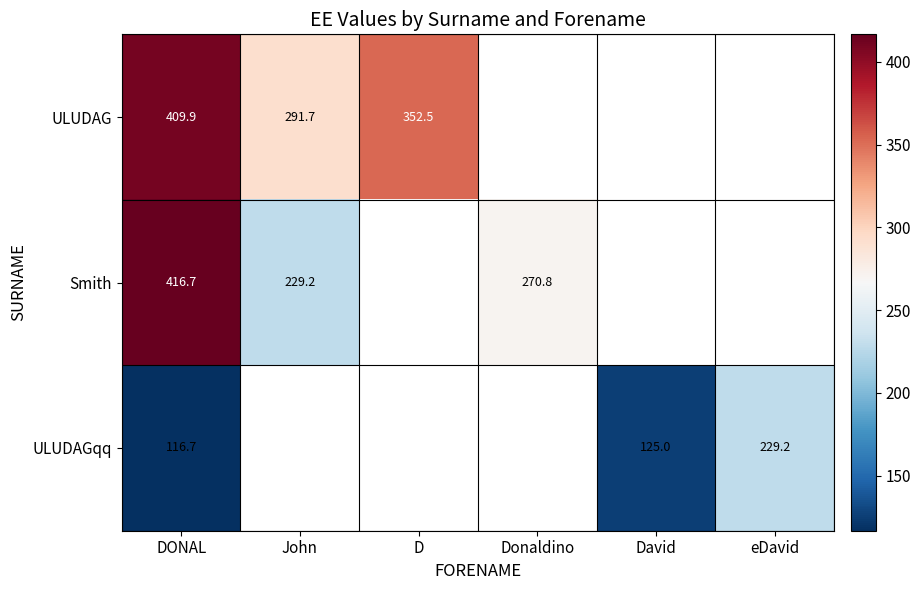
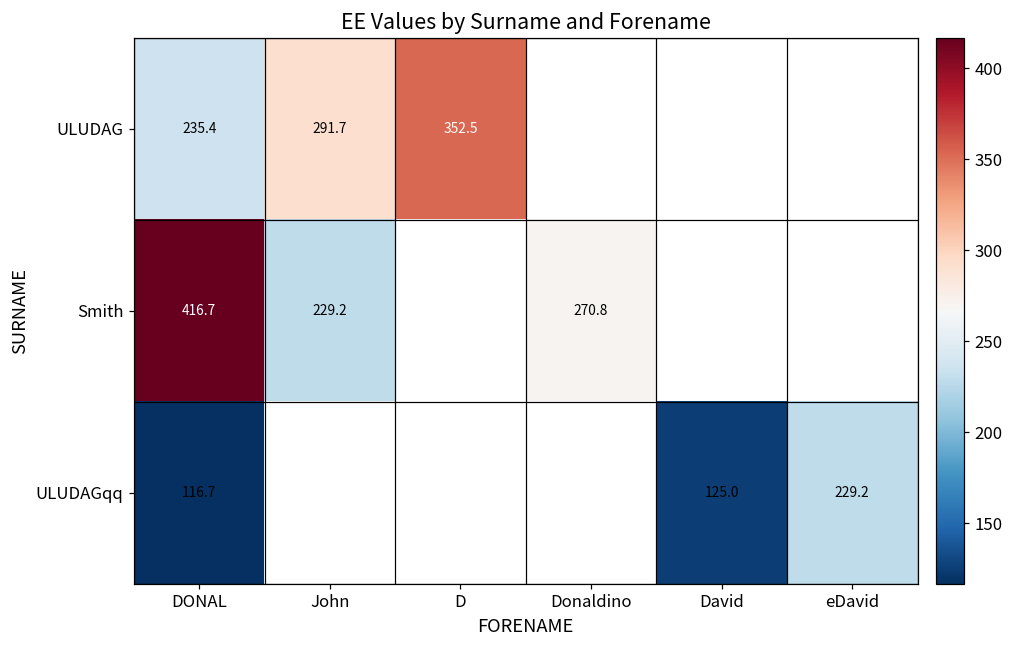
  {
    "ULUDAG": {
-     "DONAL": 409.9,
+     "DONAL": 235.4,
      "John": 291.7,
      "D": 352.5
    },
    "Smith": {
      "DONAL": 416.7,
      "John": 229.2,
      "Donaldino": 270.8
    },
    "ULUDAGqq": {
      "DONAL": 116.7,
      "David": 125.0,
      "eDavid": 229.2
    }
  }
